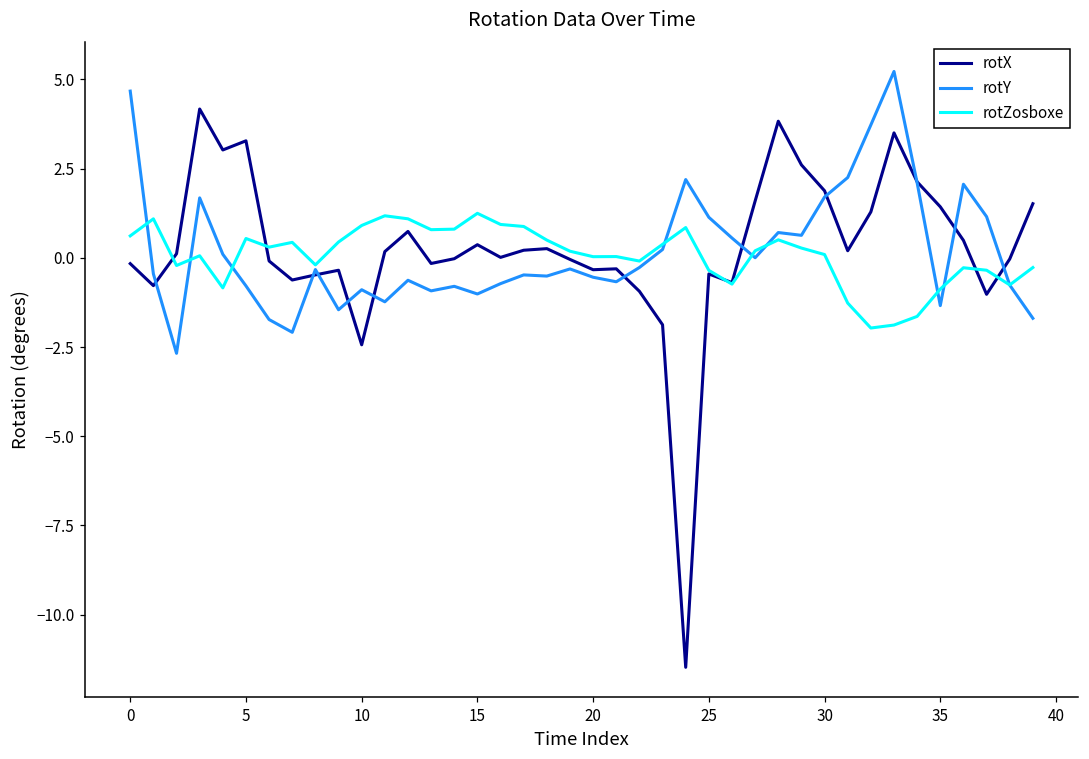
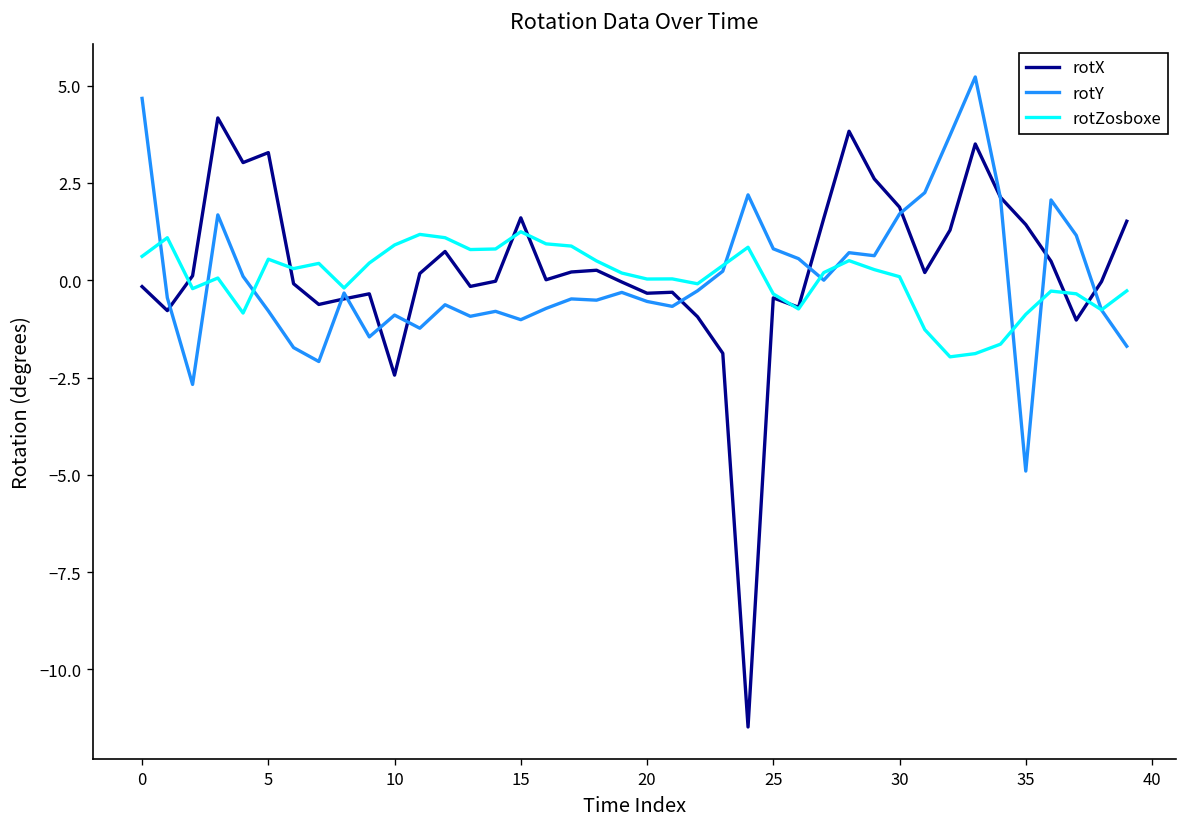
  {
    "rotX": {
      "0": -0.2,
      "5": 3.3,
      "10": -2.4,
-     "15": 0.4,
+     "15": 1.6,
      "20": -0.3,
      "25": -0.5,
      "30": 1.9,
      "35": 1.4
    },
    "rotY": {
      "0": 4.7,
      "5": -0.8,
      "10": -0.9,
      "15": -1.0,
      "20": -0.5,
-     "25": 1.1,
+     "25": 0.8,
      "30": 1.7,
-     "35": -1.3
+     "35": -4.9
    },
    "rotZosboxe": {
      "0": 0.6,
      "5": 0.5,
      "10": 0.9,
      "15": 1.2,
      "20": 0.0,
      "25": -0.4,
      "30": 0.1,
      "35": -0.9
    }
  }
